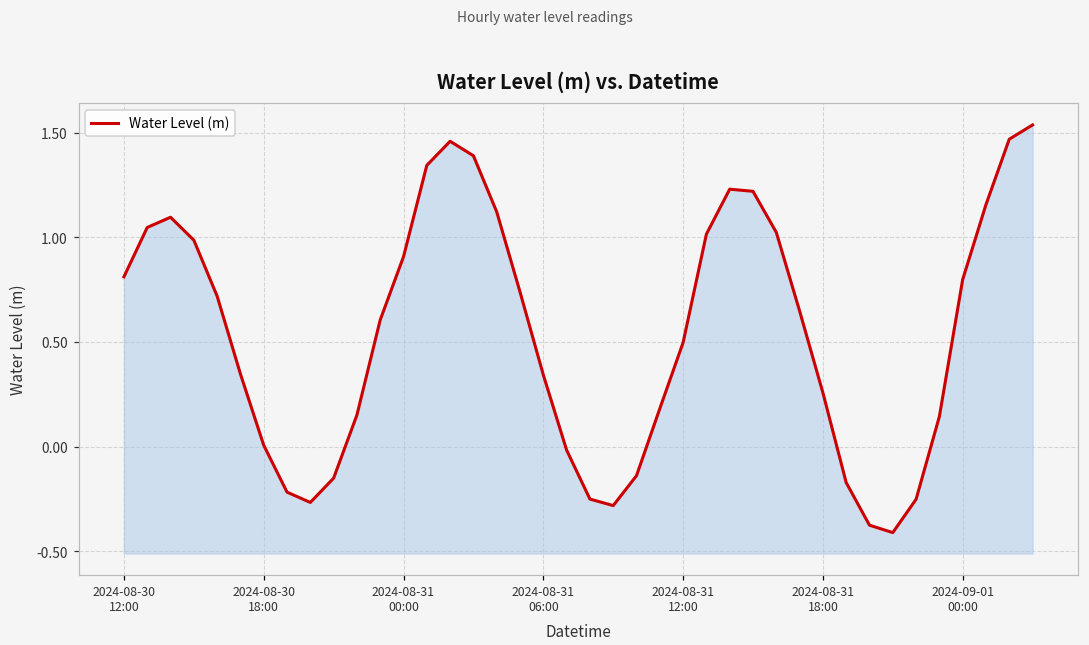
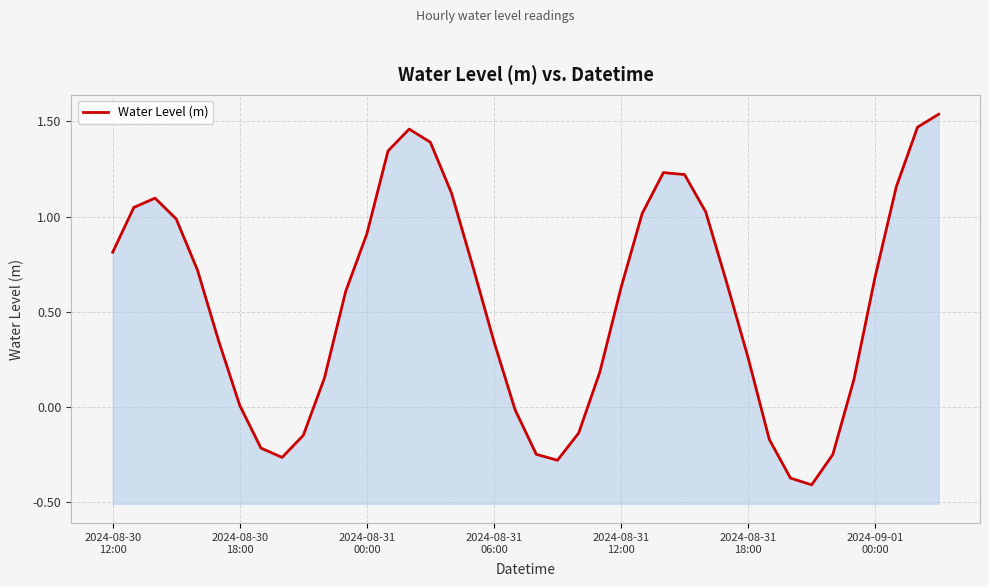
  {
    "2024-08-30 12:00": 0.81,
    "2024-08-30 18:00": 0.01,
    "2024-08-31 00:00": 0.91,
    "2024-08-31 06:00": 0.34,
-   "2024-08-31 12:00": 0.50,
+   "2024-08-31 12:00": 0.63,
    "2024-08-31 18:00": 0.26,
-   "2024-09-01 00:00": 0.80
+   "2024-09-01 00:00": 0.68
  }
